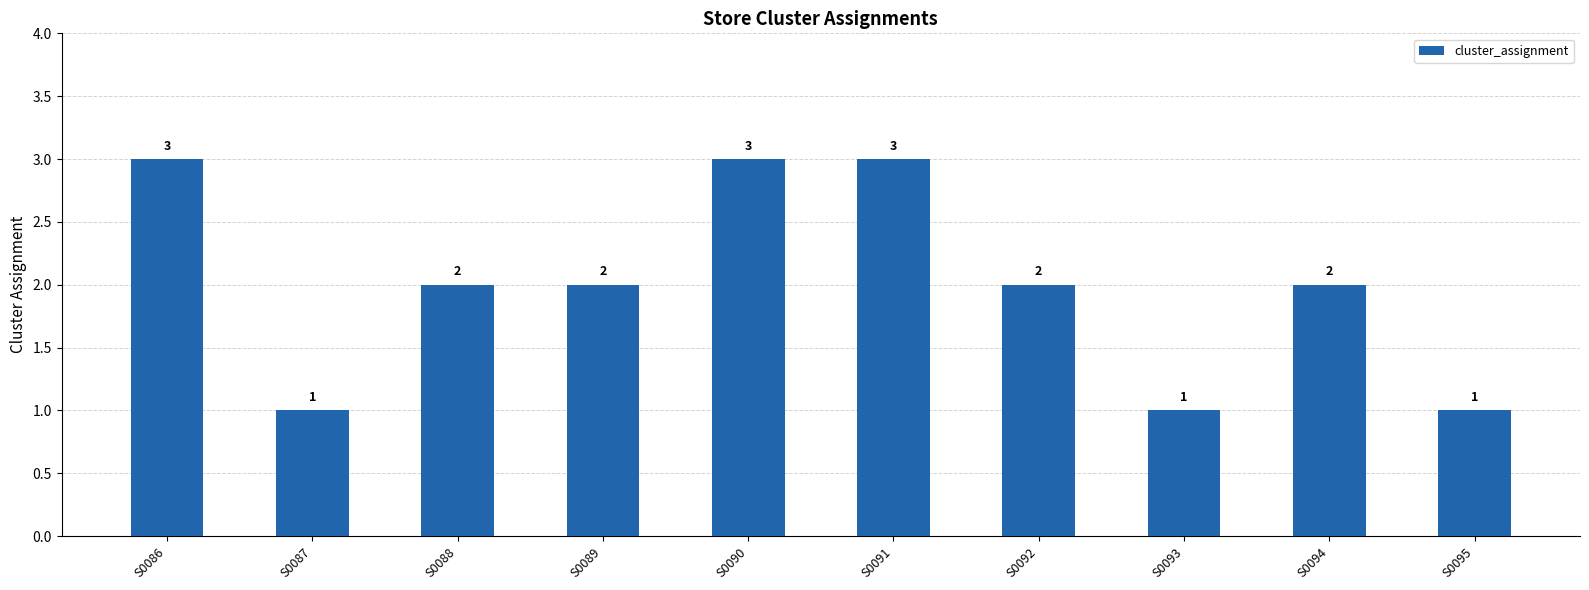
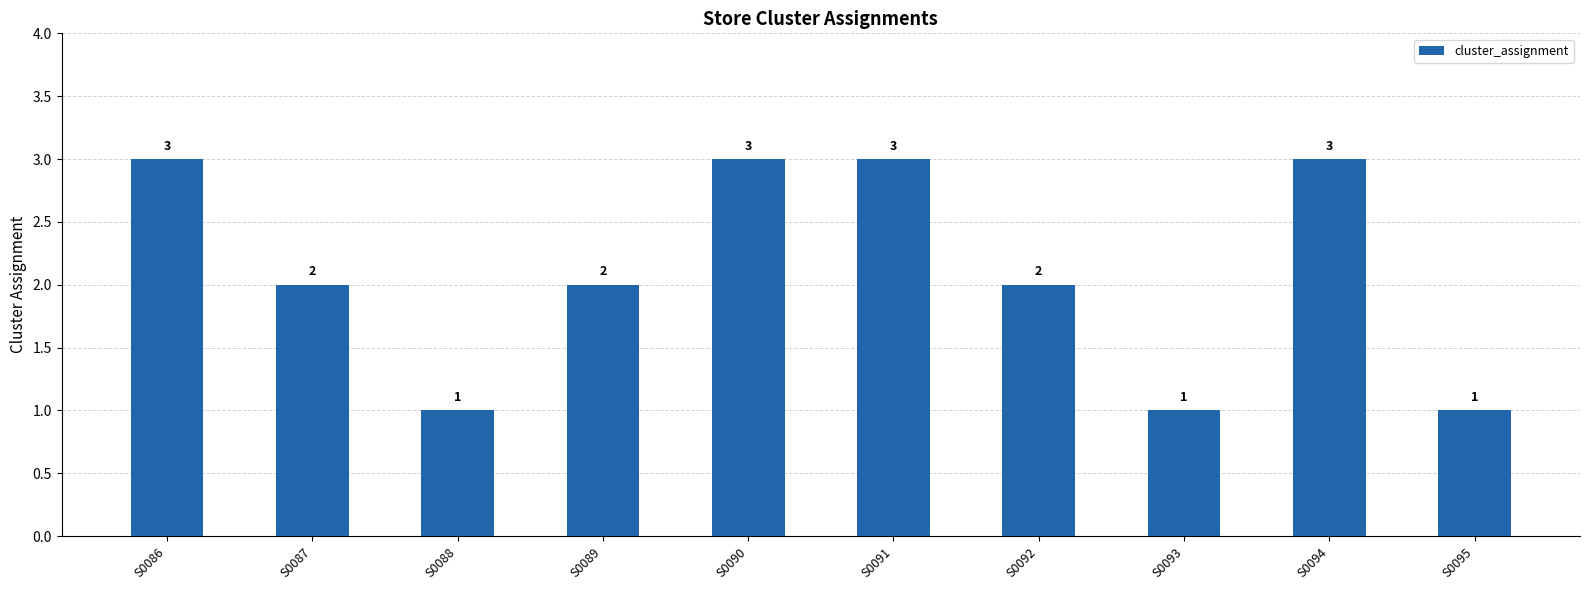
  {
    "S0086": 3,
-   "S0087": 1,
-   "S0088": 2,
+   "S0087": 2,
+   "S0088": 1,
    "S0089": 2,
    "S0090": 3,
    "S0091": 3,
    "S0092": 2,
    "S0093": 1,
-   "S0094": 2,
+   "S0094": 3,
    "S0095": 1
  }
